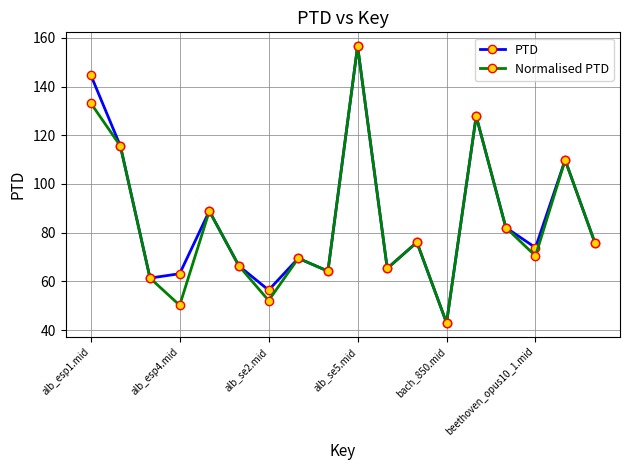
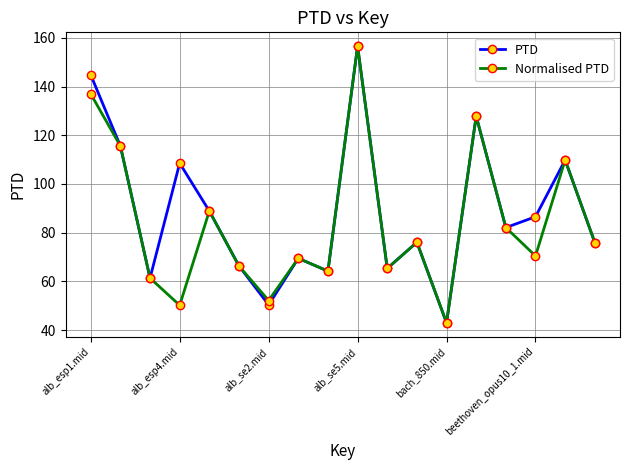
  {
    "PTD": {
      "alb_esp1.mid": 145,
-     "alb_esp4.mid": 63,
-     "alb_se2.mid": 56,
-     "beethoven_opus10_1.mid": 74
+     "alb_esp4.mid": 109,
+     "alb_se2.mid": 50,
+     "beethoven_opus10_1.mid": 87
    },
    "Normalised PTD": {
-     "alb_esp1.mid": 133,
+     "alb_esp1.mid": 137,
      "alb_esp4.mid": 50,
      "alb_se2.mid": 52,
      "beethoven_opus10_1.mid": 70
    }
  }
